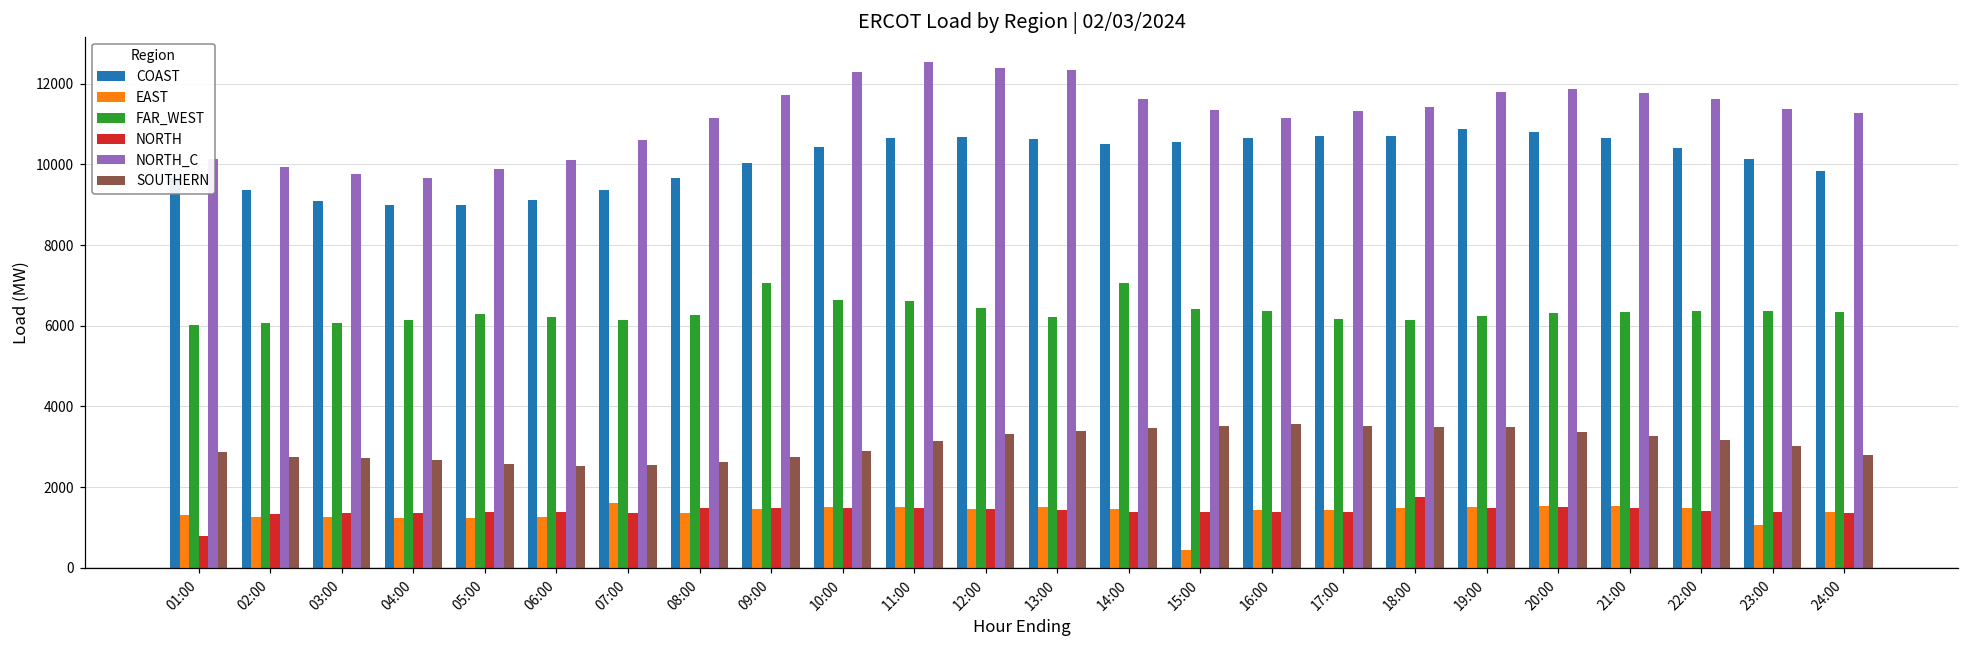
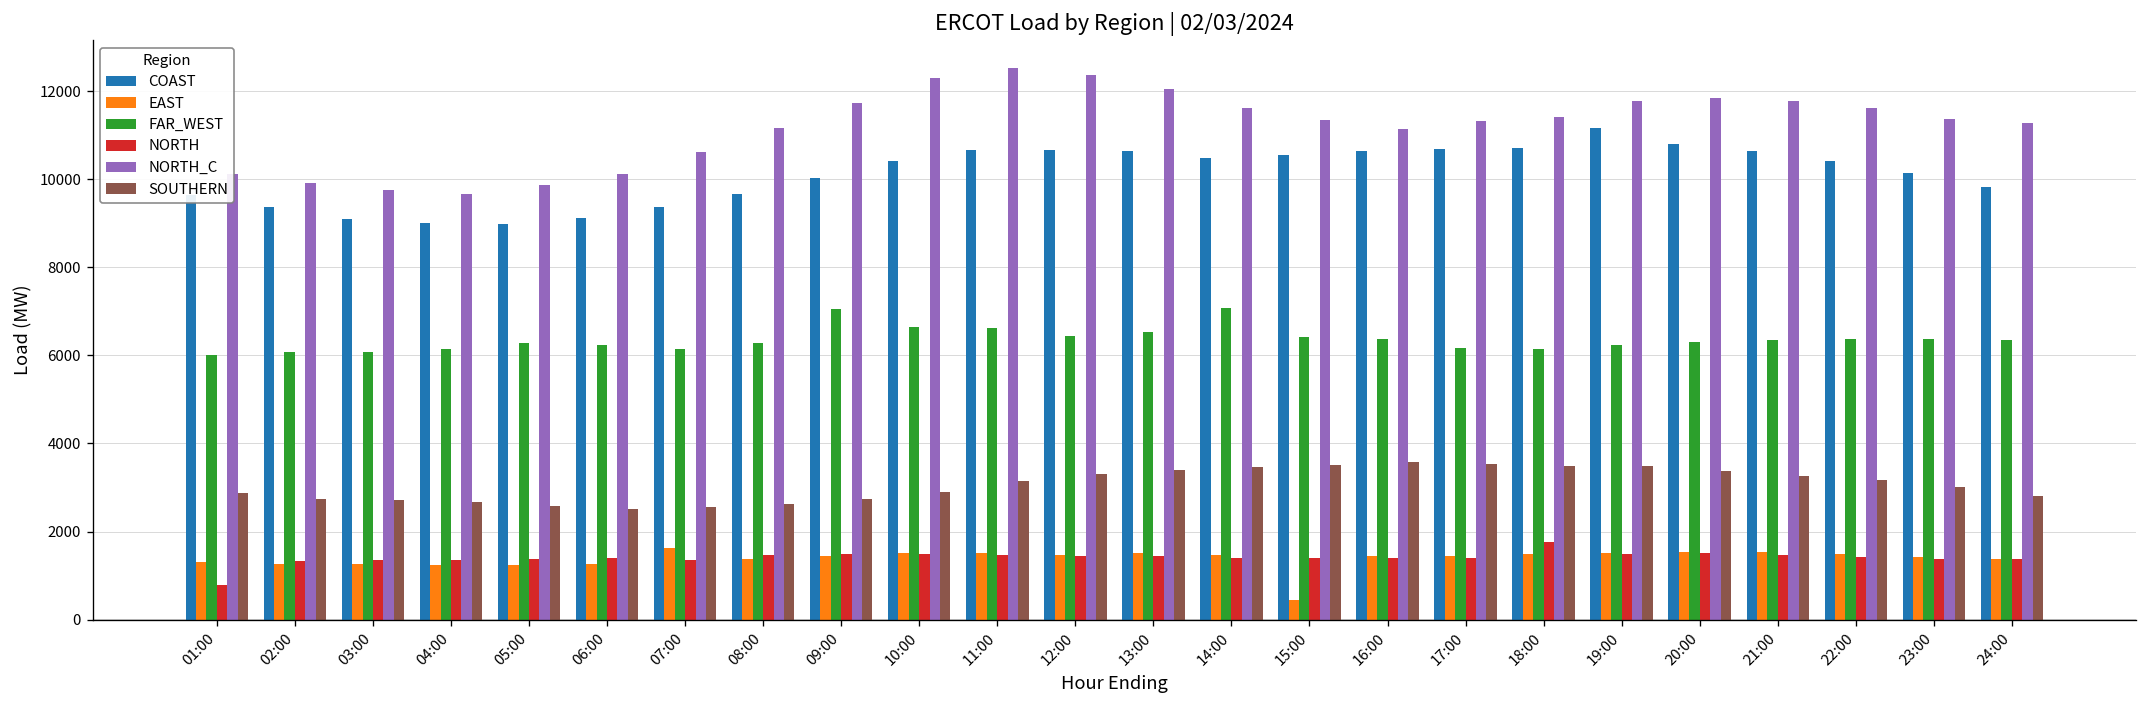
  {
    "COAST": {
      "02:00": 9400,
      "03:00": 9100,
      "04:00": 9000,
      "05:00": 9000,
      "06:00": 9100,
      "07:00": 9400,
      "08:00": 9700,
      "09:00": 10000,
      "10:00": 10400,
      "11:00": 10700,
      "12:00": 10700,
      "13:00": 10600,
      "14:00": 10500,
      "15:00": 10500,
      "16:00": 10700,
      "17:00": 10700,
      "18:00": 10700,
-     "19:00": 10900,
+     "19:00": 11200,
      "20:00": 10800,
      "21:00": 10600,
      "22:00": 10400,
      "23:00": 10100,
      "24:00": 9800
    },
    "EAST": {
      "01:00": 1300,
      "02:00": 1300,
      "03:00": 1300,
      "04:00": 1200,
      "05:00": 1200,
      "06:00": 1300,
      "07:00": 1600,
      "08:00": 1400,
      "09:00": 1400,
      "10:00": 1500,
      "11:00": 1500,
      "12:00": 1500,
      "13:00": 1500,
      "14:00": 1500,
      "15:00": 500,
      "16:00": 1400,
      "17:00": 1400,
      "18:00": 1500,
      "19:00": 1500,
      "20:00": 1500,
      "21:00": 1500,
      "22:00": 1500,
-     "23:00": 1100,
+     "23:00": 1400,
      "24:00": 1400
    },
    "FAR_WEST": {
      "01:00": 6000,
      "02:00": 6100,
      "03:00": 6100,
      "04:00": 6200,
      "05:00": 6300,
      "06:00": 6200,
      "07:00": 6100,
      "08:00": 6300,
      "09:00": 7100,
      "10:00": 6600,
      "11:00": 6600,
      "12:00": 6400,
-     "13:00": 6200,
+     "13:00": 6500,
      "14:00": 7100,
      "15:00": 6400,
      "16:00": 6400,
      "17:00": 6200,
      "18:00": 6100,
      "19:00": 6200,
      "20:00": 6300,
      "21:00": 6400,
      "22:00": 6400,
      "23:00": 6400,
      "24:00": 6300
    },
    "NORTH": {
      "01:00": 800,
      "02:00": 1300,
      "03:00": 1400,
      "04:00": 1400,
      "05:00": 1400,
      "06:00": 1400,
      "07:00": 1400,
      "08:00": 1500,
      "09:00": 1500,
      "10:00": 1500,
      "11:00": 1500,
      "12:00": 1400,
      "13:00": 1400,
      "14:00": 1400,
      "15:00": 1400,
      "16:00": 1400,
      "17:00": 1400,
      "18:00": 1800,
      "19:00": 1500,
      "20:00": 1500,
      "21:00": 1500,
      "22:00": 1400,
      "23:00": 1400,
      "24:00": 1400
    },
    "NORTH_C": {
      "02:00": 9900,
      "03:00": 9800,
      "04:00": 9700,
      "05:00": 9900,
      "06:00": 10100,
      "07:00": 10600,
      "08:00": 11200,
      "09:00": 11700,
      "10:00": 12300,
      "11:00": 12500,
      "12:00": 12400,
-     "13:00": 12300,
+     "13:00": 12000,
      "14:00": 11600,
      "15:00": 11300,
      "16:00": 11100,
      "17:00": 11300,
      "18:00": 11400,
      "19:00": 11800,
      "20:00": 11900,
      "21:00": 11800,
      "22:00": 11600,
      "23:00": 11400,
      "24:00": 11300
    },
    "SOUTHERN": {
      "01:00": 2900,
      "02:00": 2700,
      "03:00": 2700,
      "04:00": 2700,
      "05:00": 2600,
      "06:00": 2500,
      "07:00": 2600,
      "08:00": 2600,
      "09:00": 2700,
      "10:00": 2900,
      "11:00": 3100,
      "12:00": 3300,
      "13:00": 3400,
      "14:00": 3500,
      "15:00": 3500,
      "16:00": 3600,
      "17:00": 3500,
      "18:00": 3500,
      "19:00": 3500,
      "20:00": 3400,
      "21:00": 3300,
      "22:00": 3200,
      "23:00": 3000,
      "24:00": 2800
    }
  }
